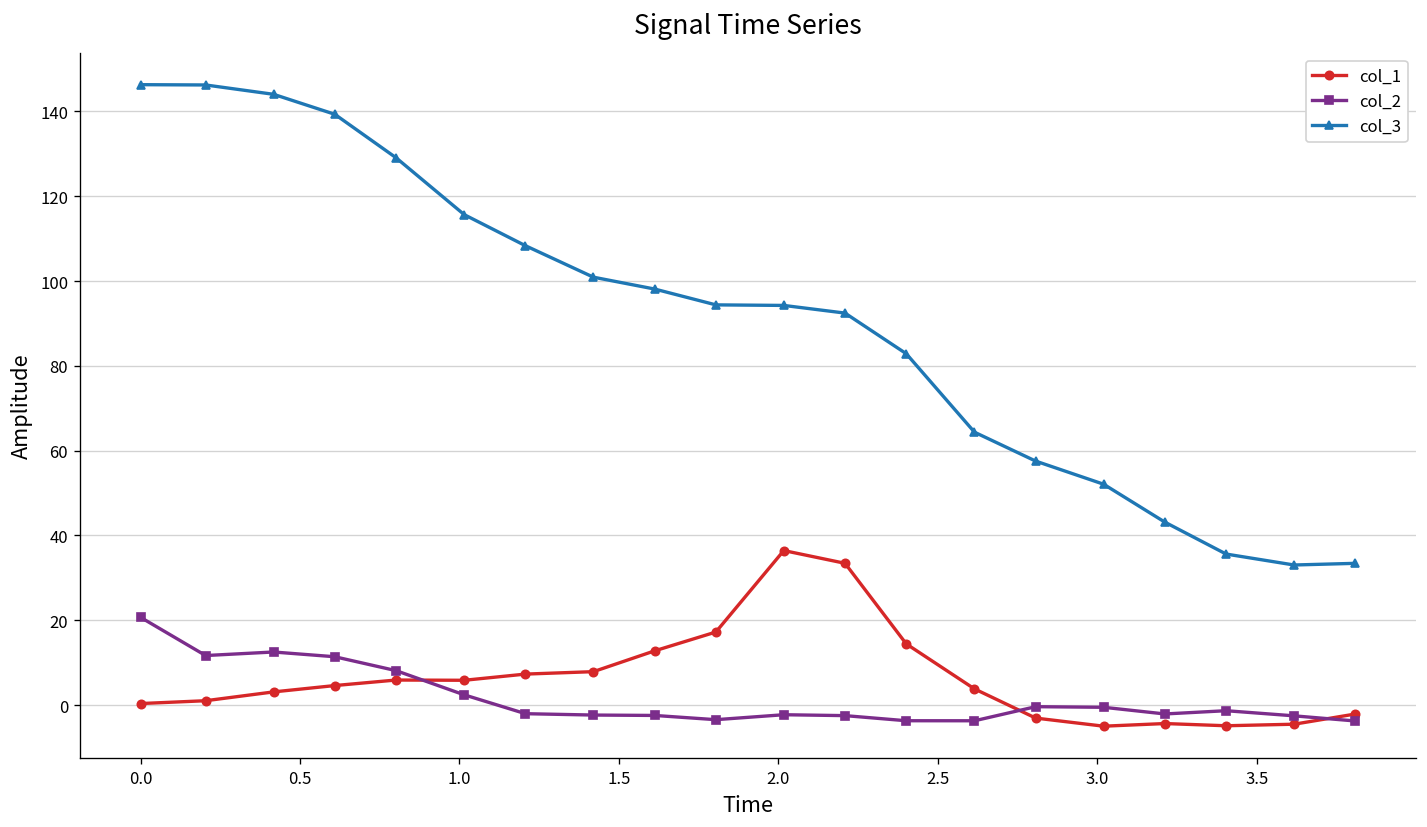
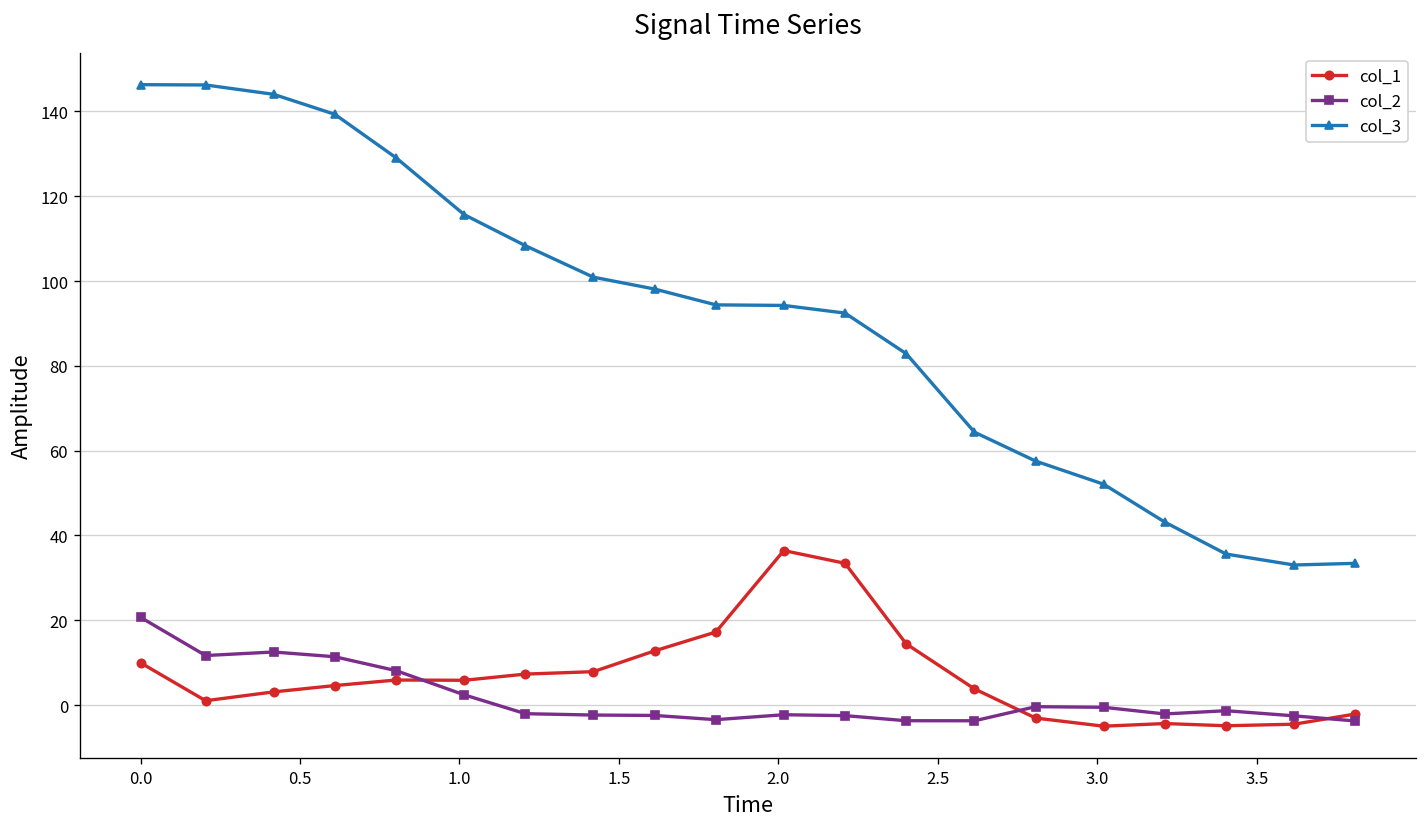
  {
    "col_1": {
-     "0.0": 0
+     "0.0": 10
    },
    "col_2": {
      "0.0": 21
    },
    "col_3": {
      "0.0": 146
    }
  }
